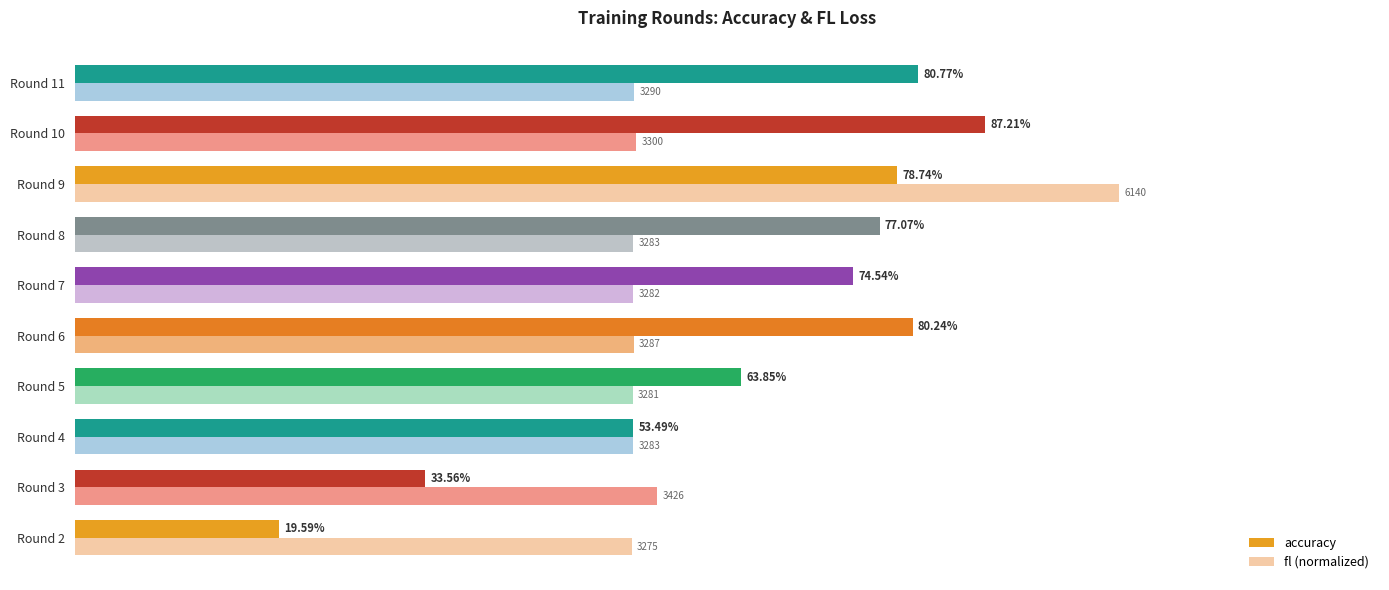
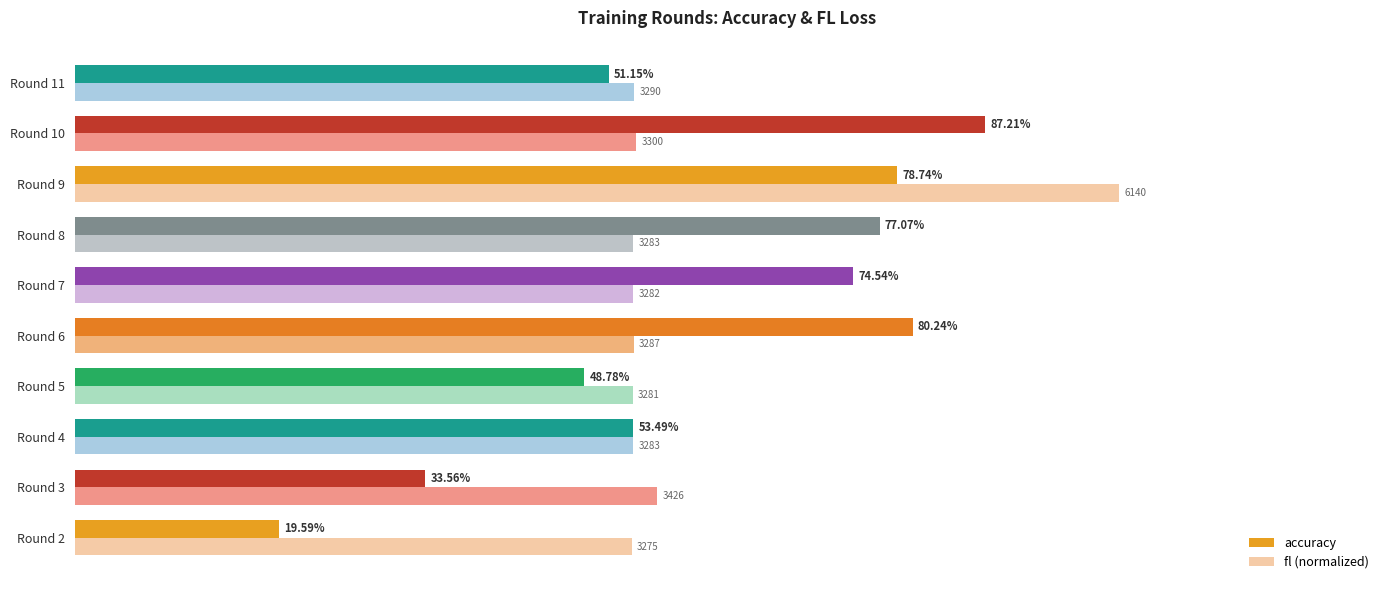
  {
    "accuracy": {
-     "Round 11": "80.77%",
+     "Round 11": "51.15%",
      "Round 10": "87.21%",
      "Round 9": "78.74%",
      "Round 8": "77.07%",
      "Round 7": "74.54%",
      "Round 6": "80.24%",
-     "Round 5": "63.85%",
+     "Round 5": "48.78%",
      "Round 4": "53.49%",
      "Round 3": "33.56%",
      "Round 2": "19.59%"
    }
  }
